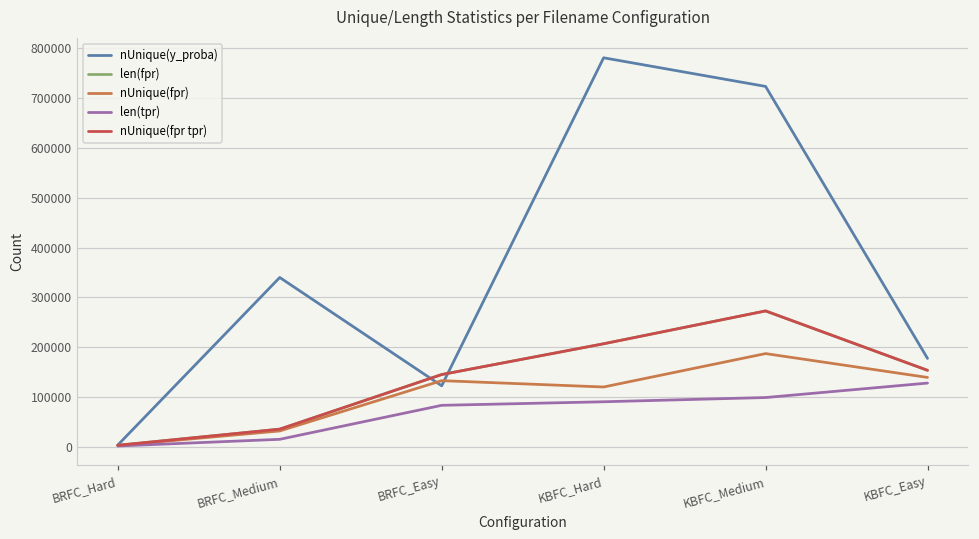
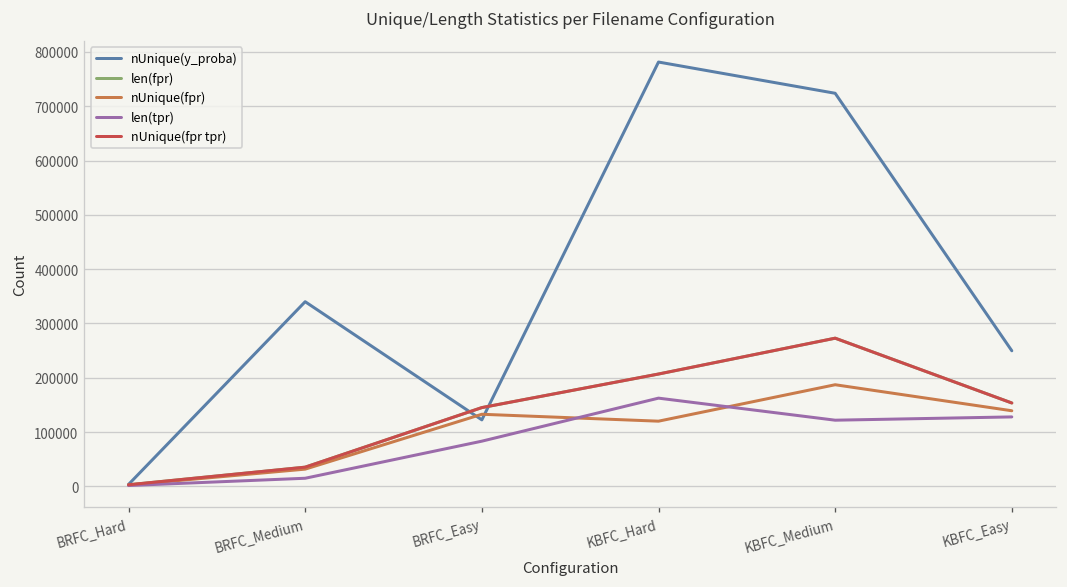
  {
    "nUnique(y_proba)": {
      "BRFC_Medium": 340000,
      "BRFC_Easy": 120000,
      "KBFC_Hard": 780000,
      "KBFC_Medium": 720000,
-     "KBFC_Easy": 180000
+     "KBFC_Easy": 250000
    },
    "len(tpr)": {
      "BRFC_Medium": 10000,
      "BRFC_Easy": 80000,
-     "KBFC_Hard": 90000,
-     "KBFC_Medium": 100000,
+     "KBFC_Hard": 160000,
+     "KBFC_Medium": 120000,
      "KBFC_Easy": 130000
    }
  }
